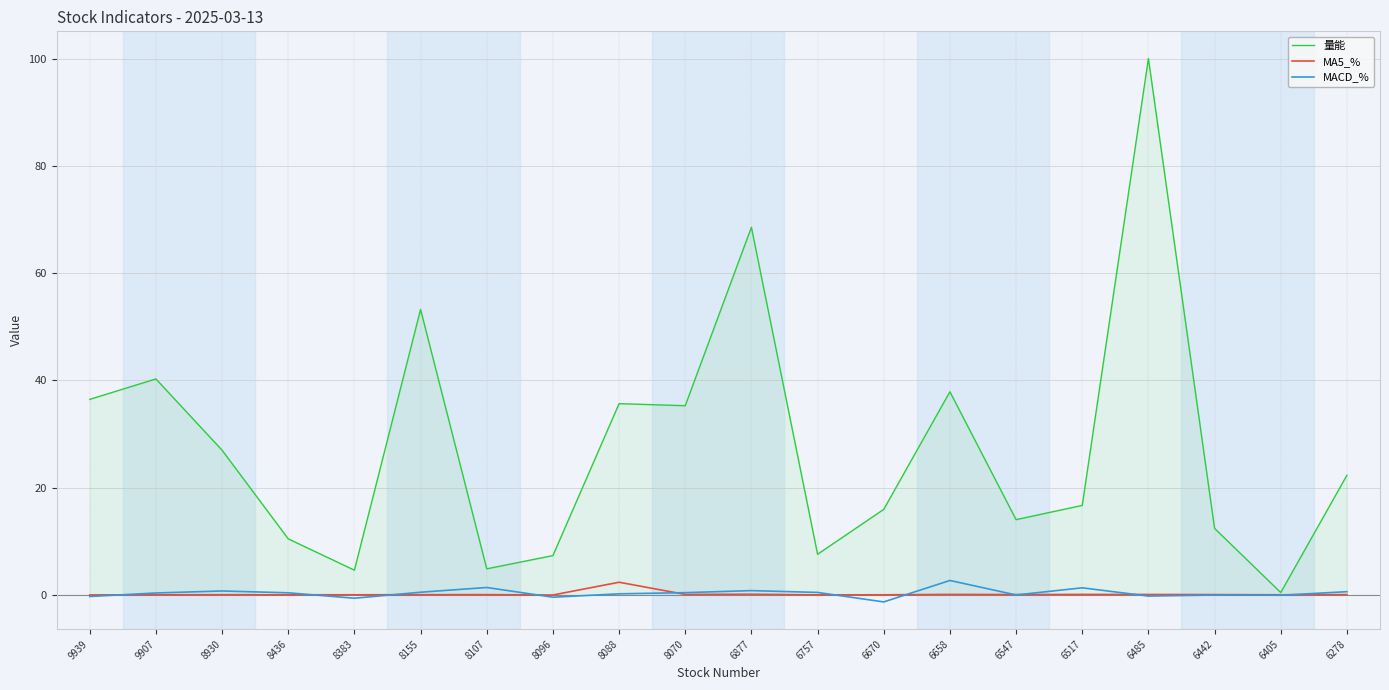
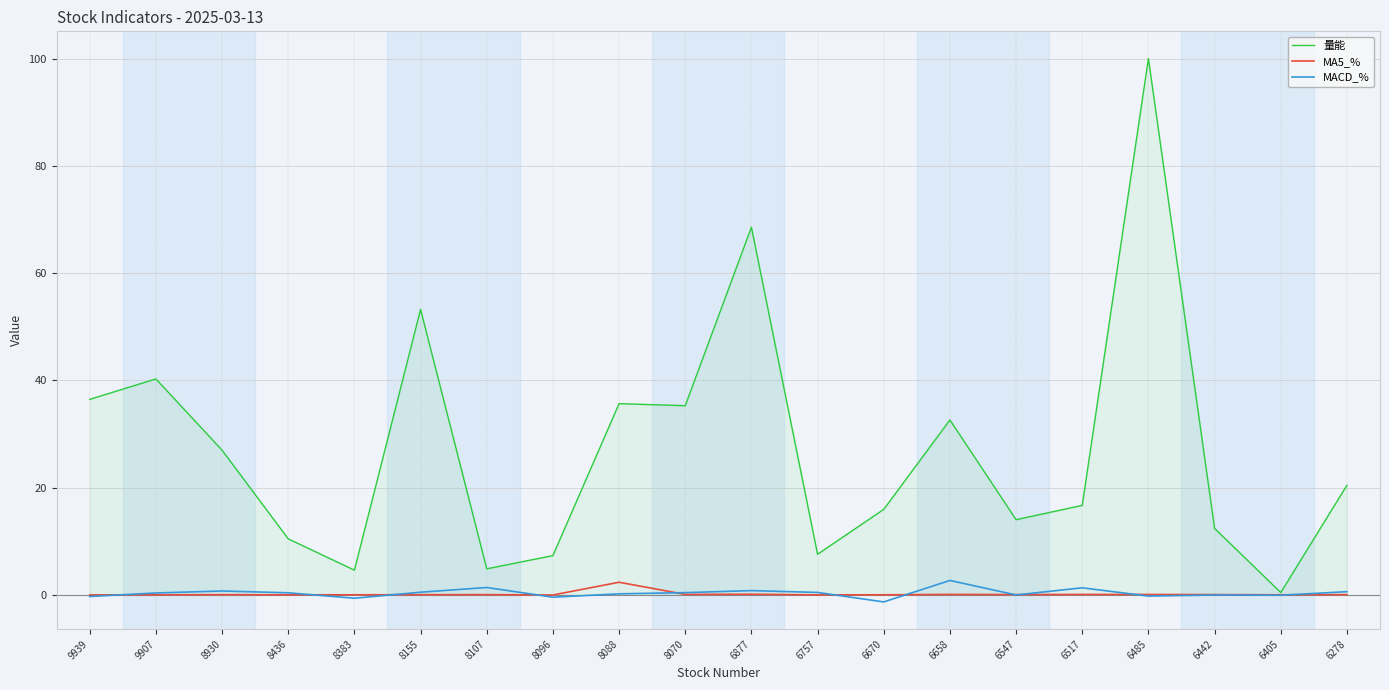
  {
    "量能": {
      "9939": 36,
      "9907": 40,
      "8930": 27,
      "8436": 10,
      "8383": 5,
      "8155": 53,
      "8107": 5,
      "8096": 7,
      "8088": 36,
      "8070": 35,
      "6877": 69,
      "6757": 8,
      "6670": 16,
-     "6658": 38,
+     "6658": 33,
      "6547": 14,
      "6517": 17,
      "6485": 100,
      "6442": 12,
-     "6278": 22
+     "6278": 20
    },
    "MA5_%": {
      "8930": 0,
      "8383": 0,
      "8107": 0,
      "8088": 2,
      "6877": 0,
      "6670": 0,
      "6658": 0,
      "6517": 0,
      "6278": 0
    },
    "MACD_%": {
      "8930": 1,
      "8383": -1,
      "8107": 1,
      "8088": 0,
      "6877": 1,
      "6670": -1,
      "6658": 3,
      "6517": 1,
      "6278": 1
    }
  }
